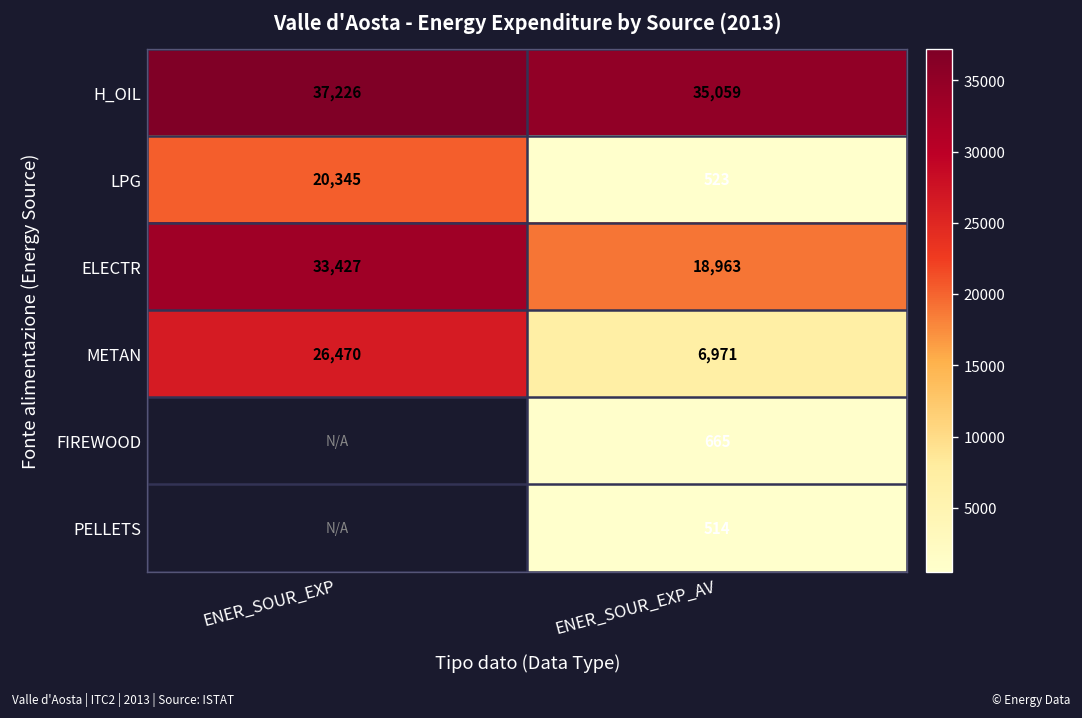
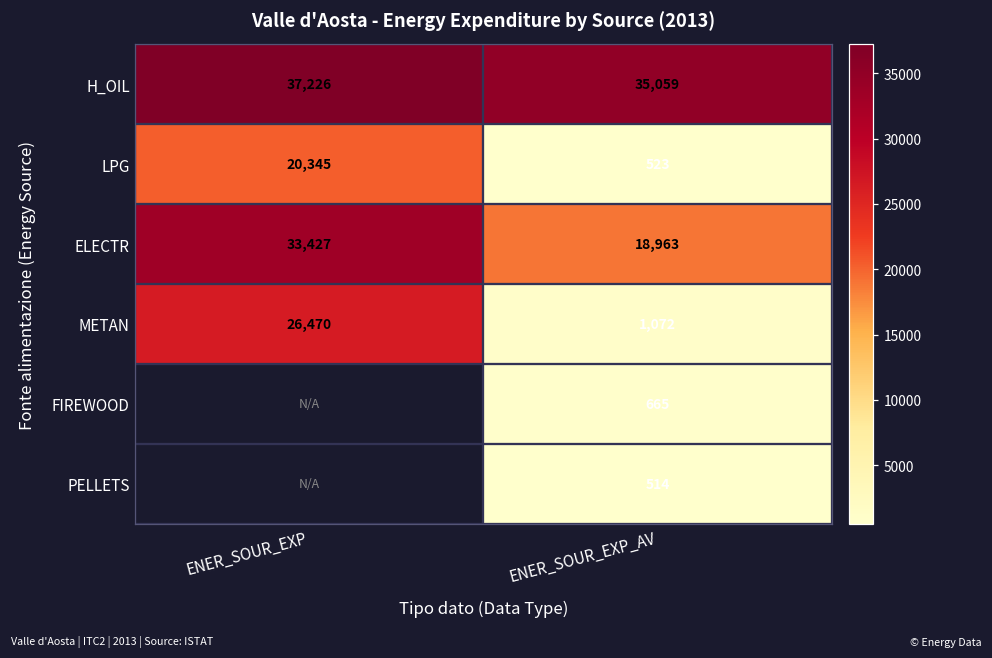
  {
    "H_OIL": {
      "ENER_SOUR_EXP": "37,226",
      "ENER_SOUR_EXP_AV": "35,059"
    },
    "LPG": {
      "ENER_SOUR_EXP": "20,345",
      "ENER_SOUR_EXP_AV": "523"
    },
    "ELECTR": {
      "ENER_SOUR_EXP": "33,427",
      "ENER_SOUR_EXP_AV": "18,963"
    },
    "METAN": {
      "ENER_SOUR_EXP": "26,470",
-     "ENER_SOUR_EXP_AV": "6,971"
+     "ENER_SOUR_EXP_AV": "1,072"
    },
    "FIREWOOD": {
      "ENER_SOUR_EXP_AV": "665"
    },
    "PELLETS": {
      "ENER_SOUR_EXP_AV": "514"
    }
  }
